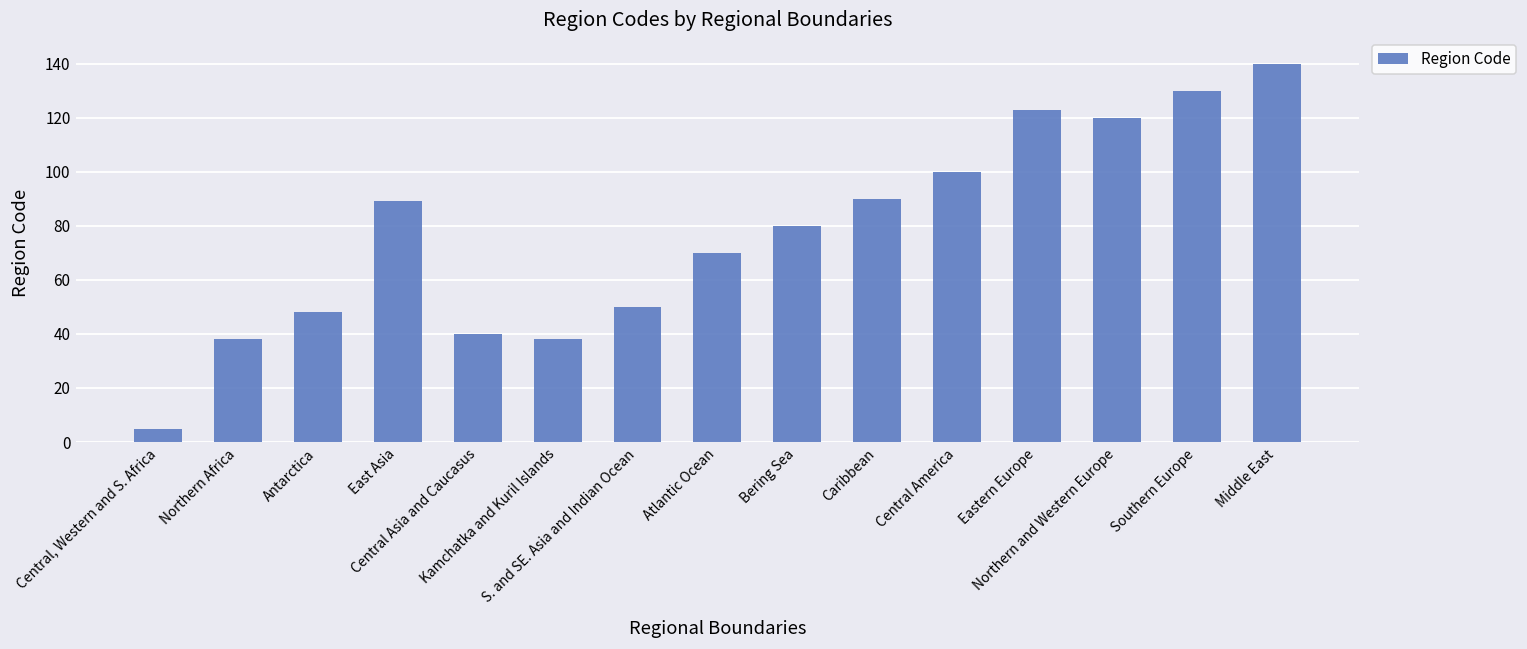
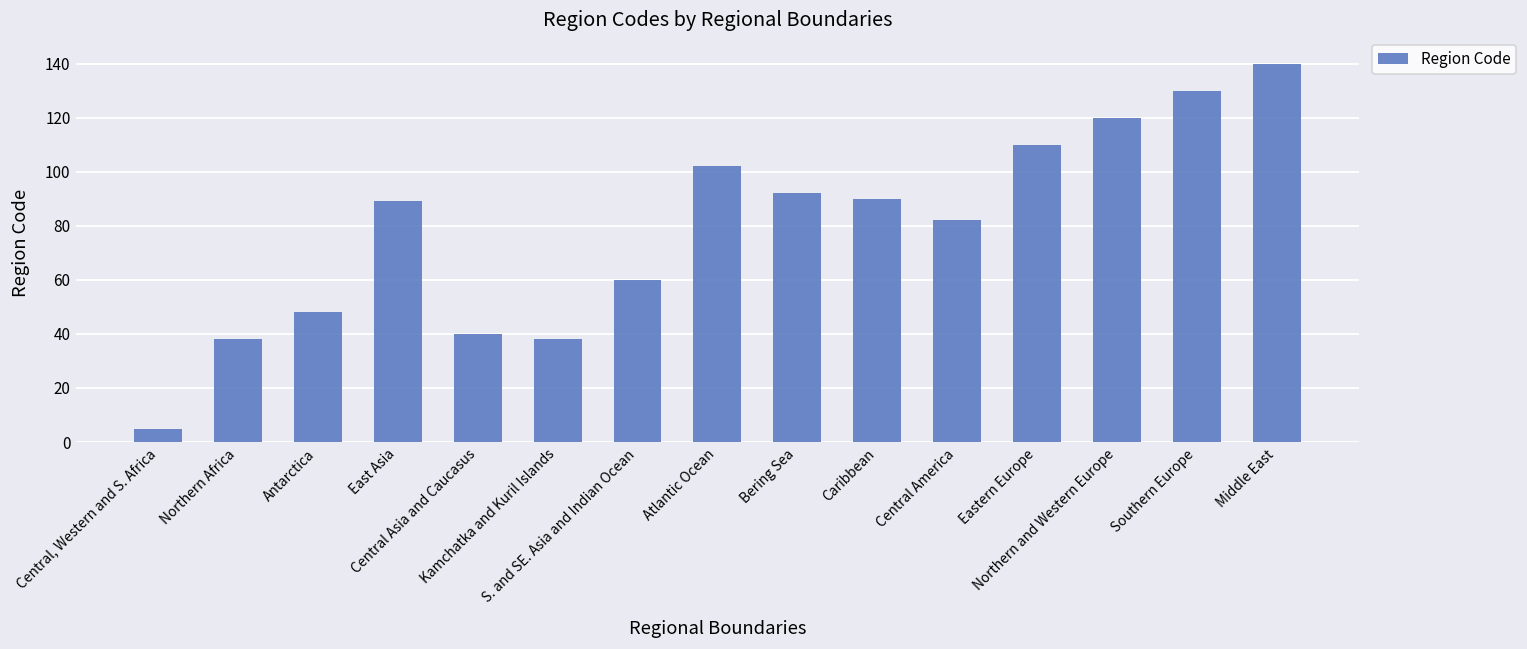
  {
    "Central, Western and S. Africa": 5,
    "Northern Africa": 38,
    "Antarctica": 48,
    "East Asia": 89,
    "Central Asia and Caucasus": 40,
    "Kamchatka and Kuril Islands": 38,
-   "S. and SE. Asia and Indian Ocean": 50,
-   "Atlantic Ocean": 70,
-   "Bering Sea": 80,
+   "S. and SE. Asia and Indian Ocean": 60,
+   "Atlantic Ocean": 102,
+   "Bering Sea": 92,
    "Caribbean": 90,
-   "Central America": 100,
-   "Eastern Europe": 123,
+   "Central America": 82,
+   "Eastern Europe": 110,
    "Northern and Western Europe": 120,
    "Southern Europe": 130,
    "Middle East": 140
  }
